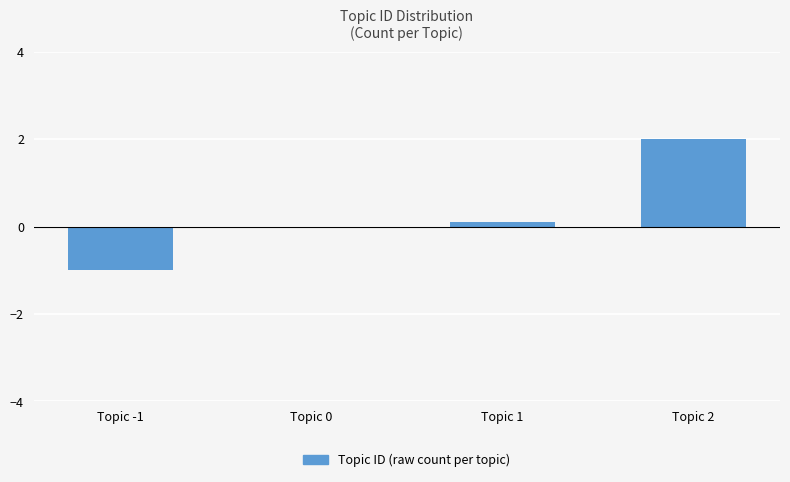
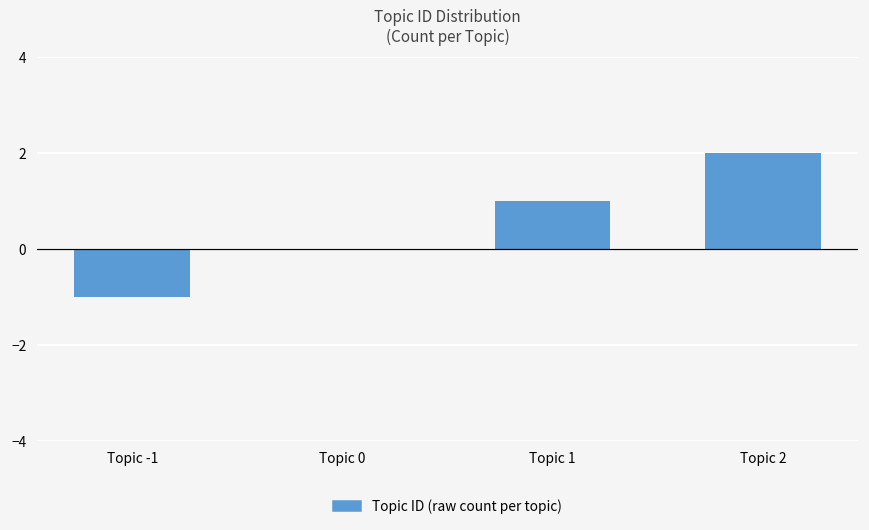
  {
    "Topic -1": -1.0,
    "Topic 0": 0.0,
-   "Topic 1": 0.1,
+   "Topic 1": 1.0,
    "Topic 2": 2.0
  }
